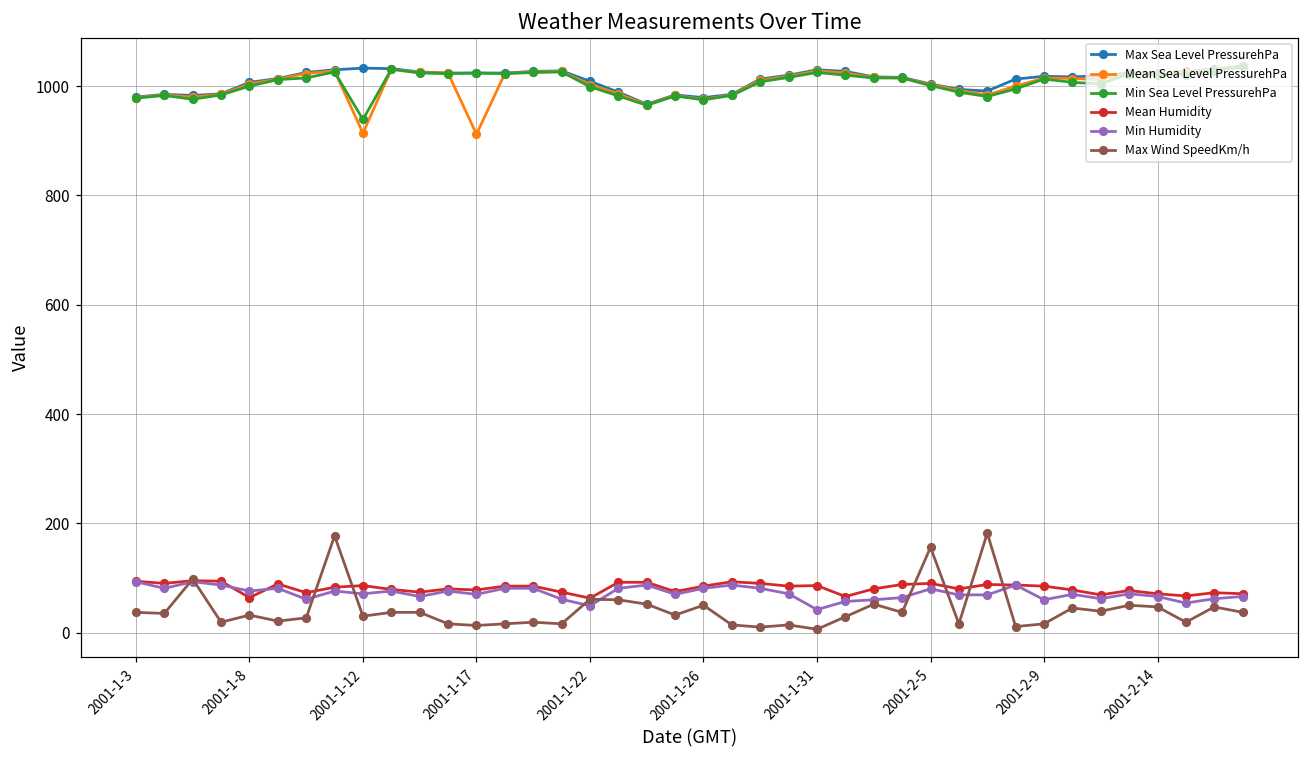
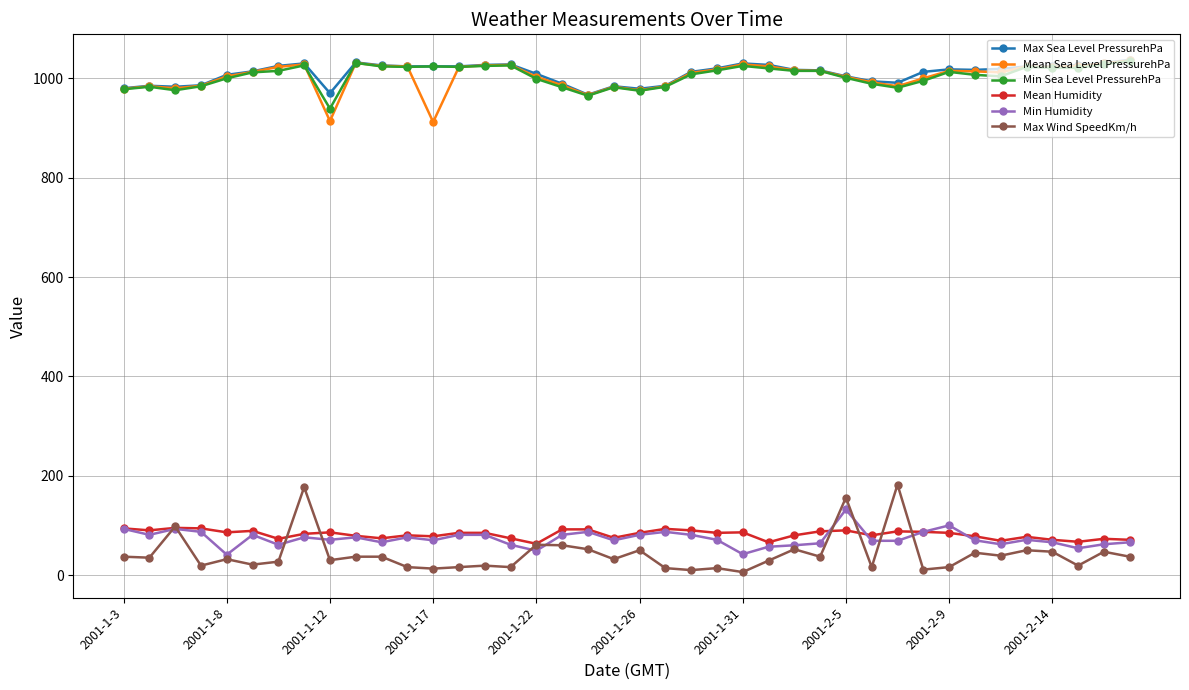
  {
    "Max Sea Level PressurehPa": {
-     "2001-1-12": 1030,
+     "2001-1-12": 970,
      "2001-1-22": 1010
    },
    "Mean Sea Level PressurehPa": {
      "2001-1-12": 910,
      "2001-1-17": 910
    },
    "Min Sea Level PressurehPa": {
      "2001-1-12": 940
    },
    "Mean Humidity": {
-     "2001-1-8": 60,
+     "2001-1-8": 90,
      "2001-1-12": 90,
      "2001-1-17": 80,
      "2001-1-31": 90,
      "2001-2-5": 90,
      "2001-2-9": 90
    },
    "Min Humidity": {
-     "2001-1-8": 80,
+     "2001-1-8": 40,
      "2001-1-12": 70,
      "2001-1-17": 70,
      "2001-1-22": 50,
      "2001-1-31": 40,
-     "2001-2-5": 80,
-     "2001-2-9": 60
+     "2001-2-5": 130,
+     "2001-2-9": 100
    },
    "Max Wind SpeedKm/h": {
      "2001-1-3": 40,
      "2001-1-8": 30,
      "2001-1-12": 30,
      "2001-1-17": 10,
      "2001-1-26": 50,
      "2001-1-31": 10,
      "2001-2-5": 160,
      "2001-2-9": 20,
      "2001-2-14": 50
    }
  }
